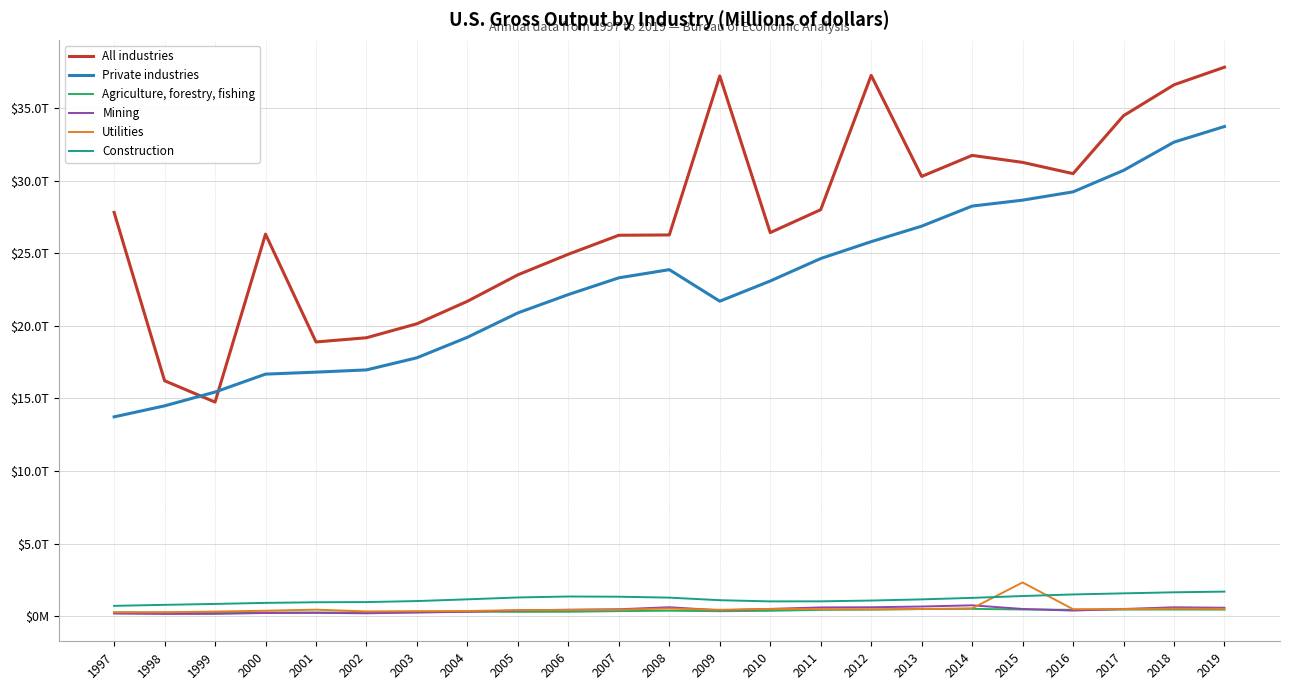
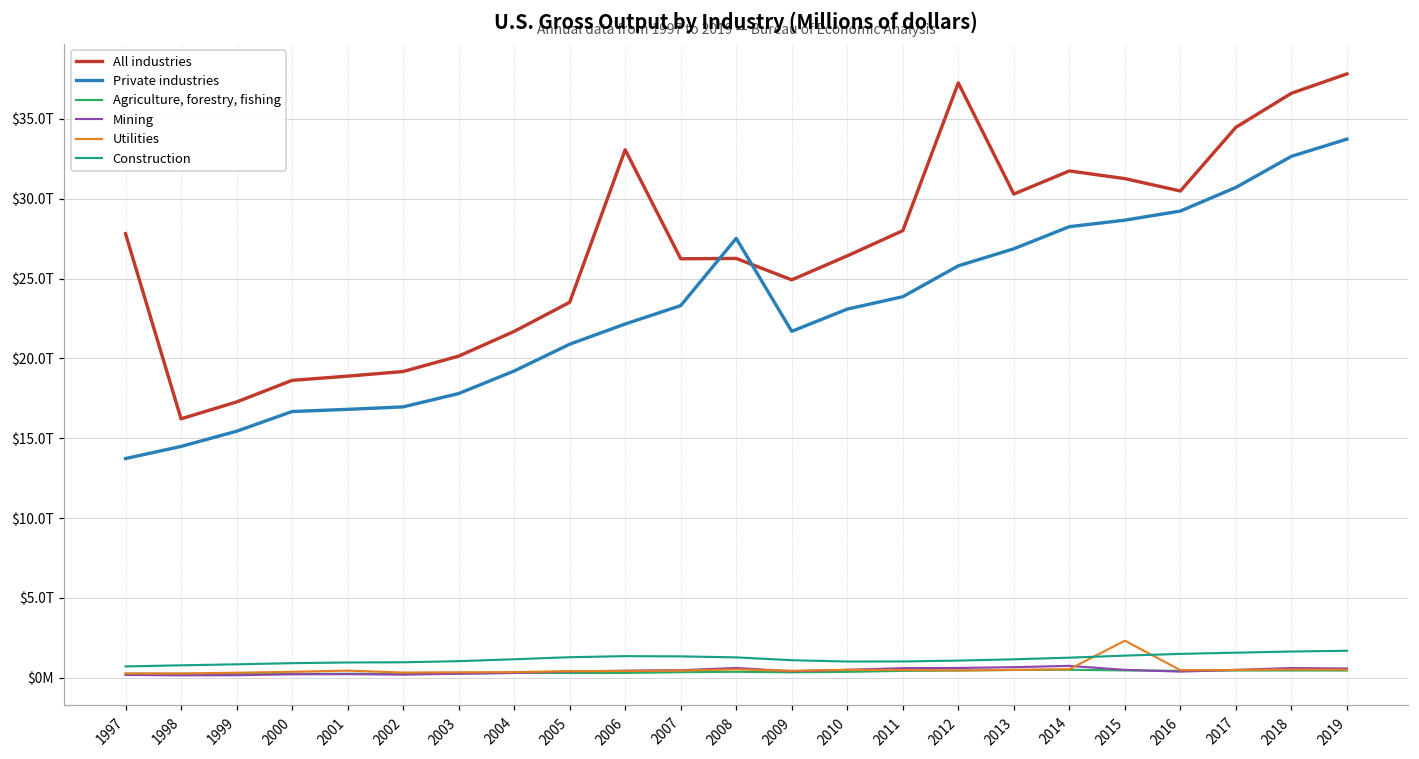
  {
    "All industries": {
      "1997": "$27.8T",
      "1998": "$16.2T",
-     "1999": "$14.7T",
-     "2000": "$26.3T",
+     "1999": "$17.3T",
+     "2000": "$18.6T",
      "2001": "$18.9T",
      "2002": "$19.2T",
      "2003": "$20.1T",
      "2004": "$21.7T",
      "2005": "$23.5T",
-     "2006": "$24.9T",
+     "2006": "$33.1T",
      "2007": "$26.2T",
      "2008": "$26.3T",
-     "2009": "$37.2T",
+     "2009": "$24.9T",
      "2010": "$26.4T",
      "2011": "$28.0T",
      "2012": "$37.3T",
      "2013": "$30.3T",
      "2014": "$31.7T",
      "2015": "$31.3T",
      "2016": "$30.5T",
      "2017": "$34.5T",
      "2018": "$36.6T",
      "2019": "$37.8T"
    },
    "Private industries": {
      "1997": "$13.7T",
      "1998": "$14.5T",
      "1999": "$15.4T",
      "2000": "$16.7T",
      "2001": "$16.8T",
      "2002": "$17.0T",
      "2003": "$17.8T",
      "2004": "$19.2T",
      "2005": "$20.9T",
      "2006": "$22.2T",
      "2007": "$23.3T",
-     "2008": "$23.9T",
+     "2008": "$27.5T",
      "2009": "$21.7T",
      "2010": "$23.1T",
-     "2011": "$24.6T",
+     "2011": "$23.9T",
      "2012": "$25.8T",
      "2013": "$26.9T",
      "2014": "$28.2T",
      "2015": "$28.7T",
      "2016": "$29.2T",
      "2017": "$30.7T",
      "2018": "$32.7T",
      "2019": "$33.7T"
    },
    "Mining": {
      "2014": "$0.7T"
    },
    "Utilities": {
      "2001": "$0.4T",
      "2015": "$2.3T"
    }
  }
